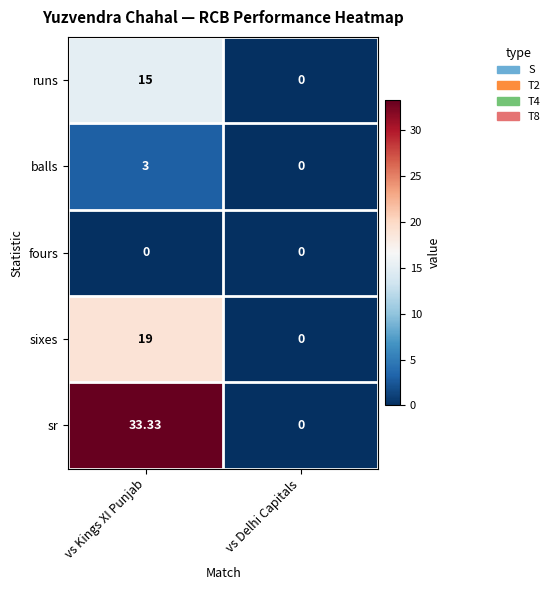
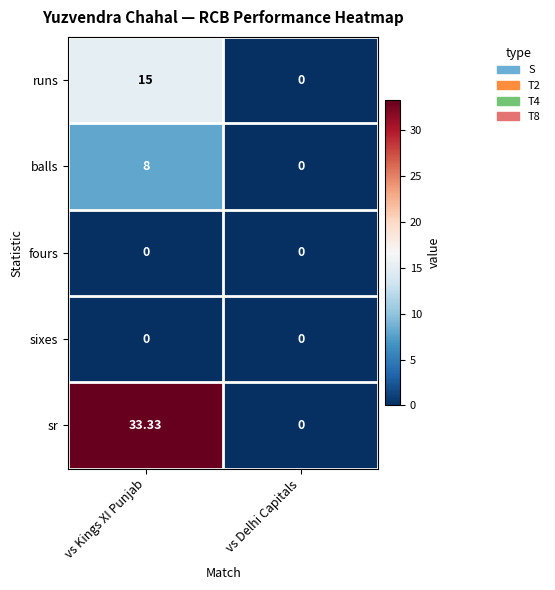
  {
    "runs": {
      "vs Kings XI Punjab": 15,
      "vs Delhi Capitals": 0
    },
    "balls": {
-     "vs Kings XI Punjab": 3,
+     "vs Kings XI Punjab": 8,
      "vs Delhi Capitals": 0
    },
    "fours": {
      "vs Kings XI Punjab": 0,
      "vs Delhi Capitals": 0
    },
    "sixes": {
-     "vs Kings XI Punjab": 19,
+     "vs Kings XI Punjab": 0,
      "vs Delhi Capitals": 0
    },
    "sr": {
      "vs Kings XI Punjab": 33.33,
      "vs Delhi Capitals": 0
    }
  }
